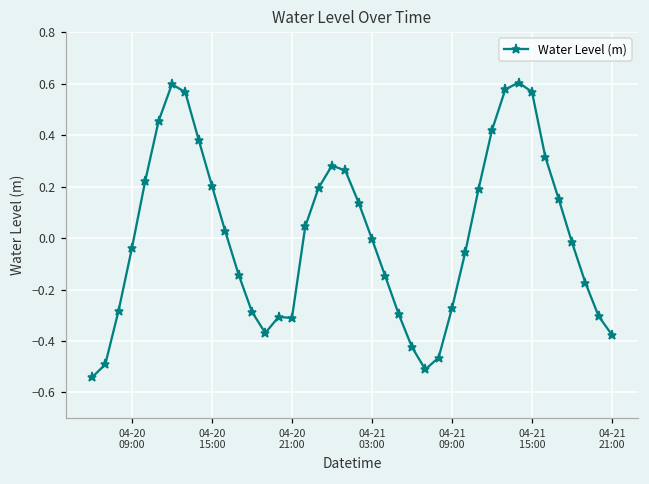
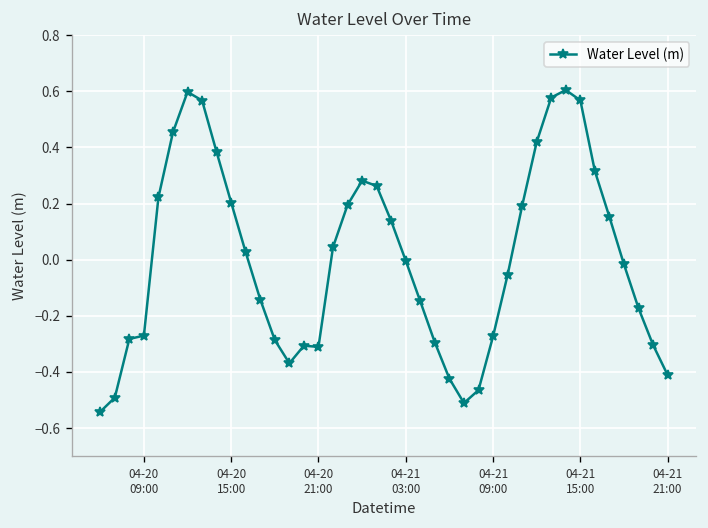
  {
-   "04-20 09:00": -0.04,
+   "04-20 09:00": -0.27,
    "04-20 15:00": 0.20,
    "04-20 21:00": -0.31,
    "04-21 03:00": 0.00,
    "04-21 09:00": -0.27,
    "04-21 15:00": 0.57,
-   "04-21 21:00": -0.38
+   "04-21 21:00": -0.41
  }
